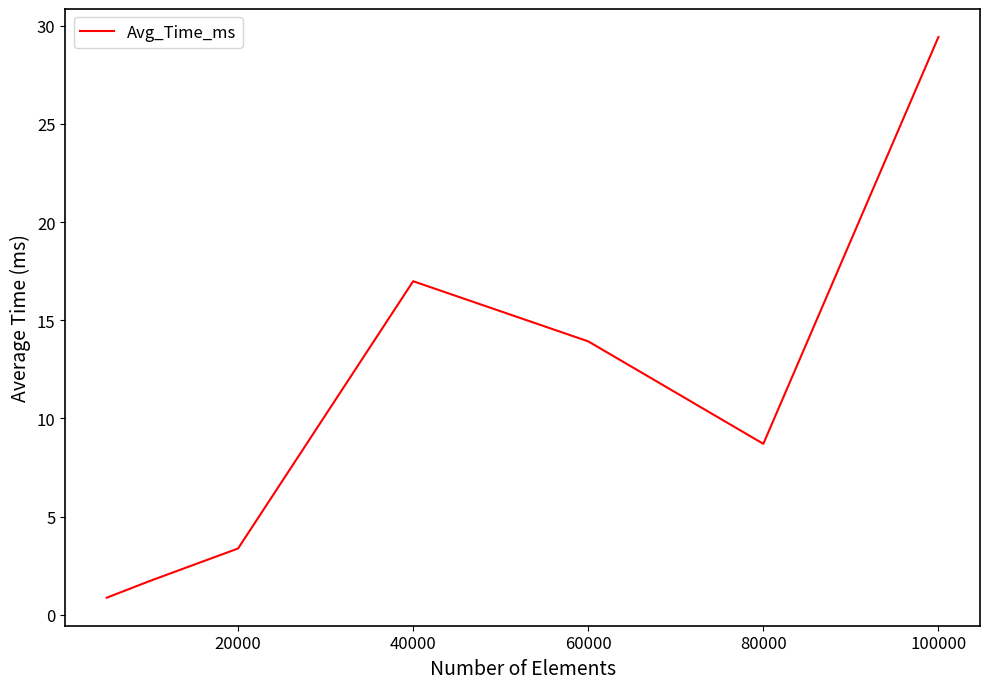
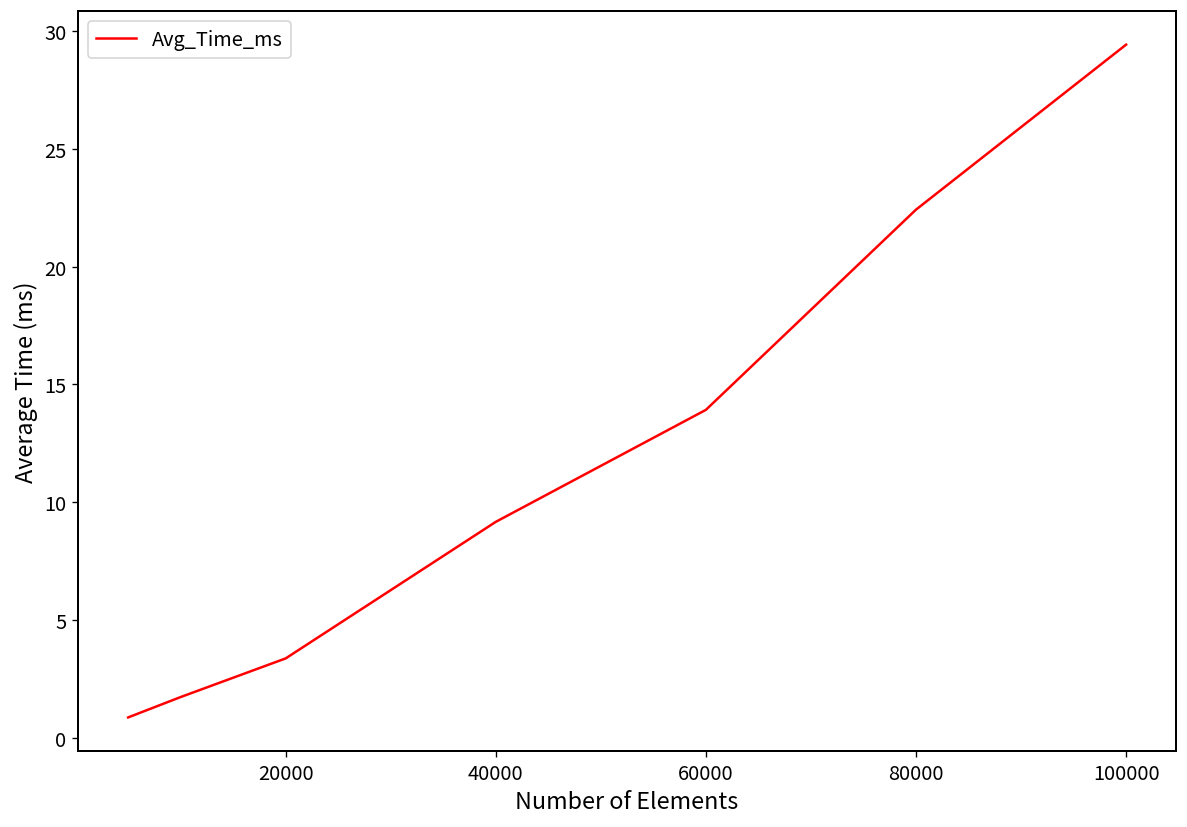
  {
    "20000": 3.4,
-   "40000": 17.0,
+   "40000": 9.2,
    "60000": 13.9,
-   "80000": 8.7,
+   "80000": 22.4,
    "100000": 29.4
  }
